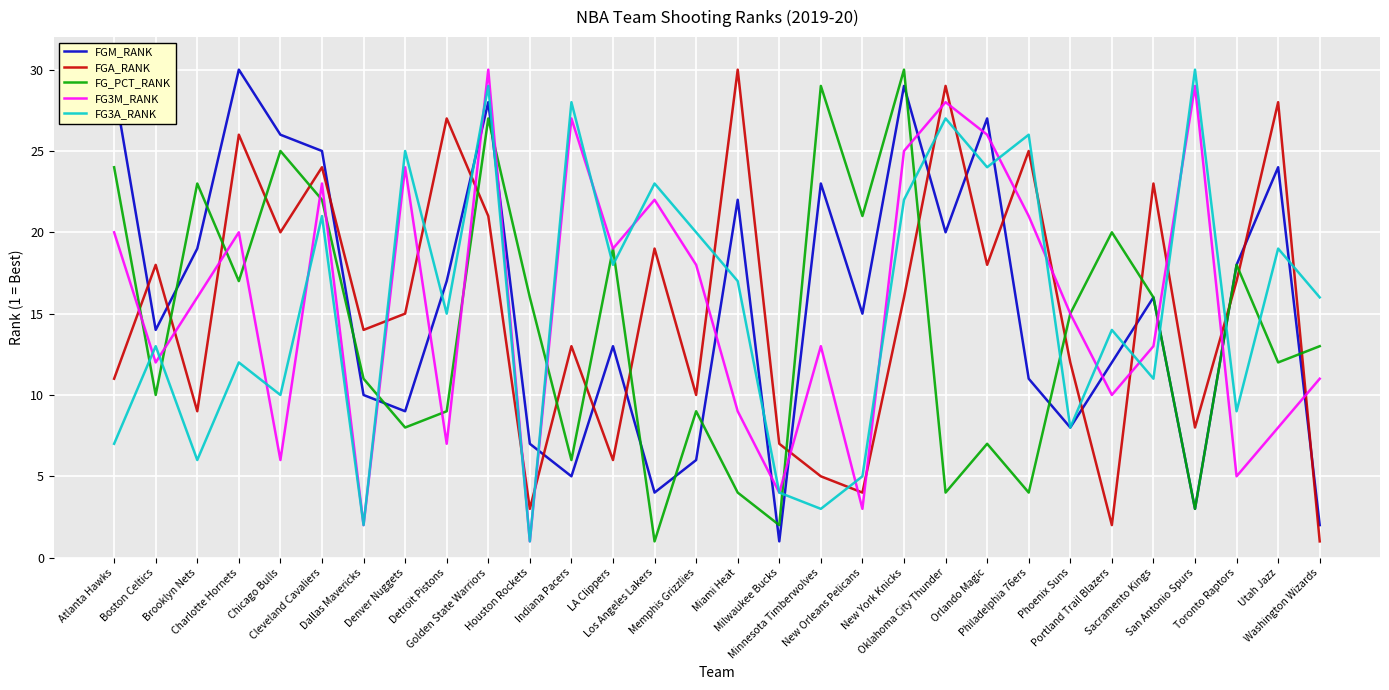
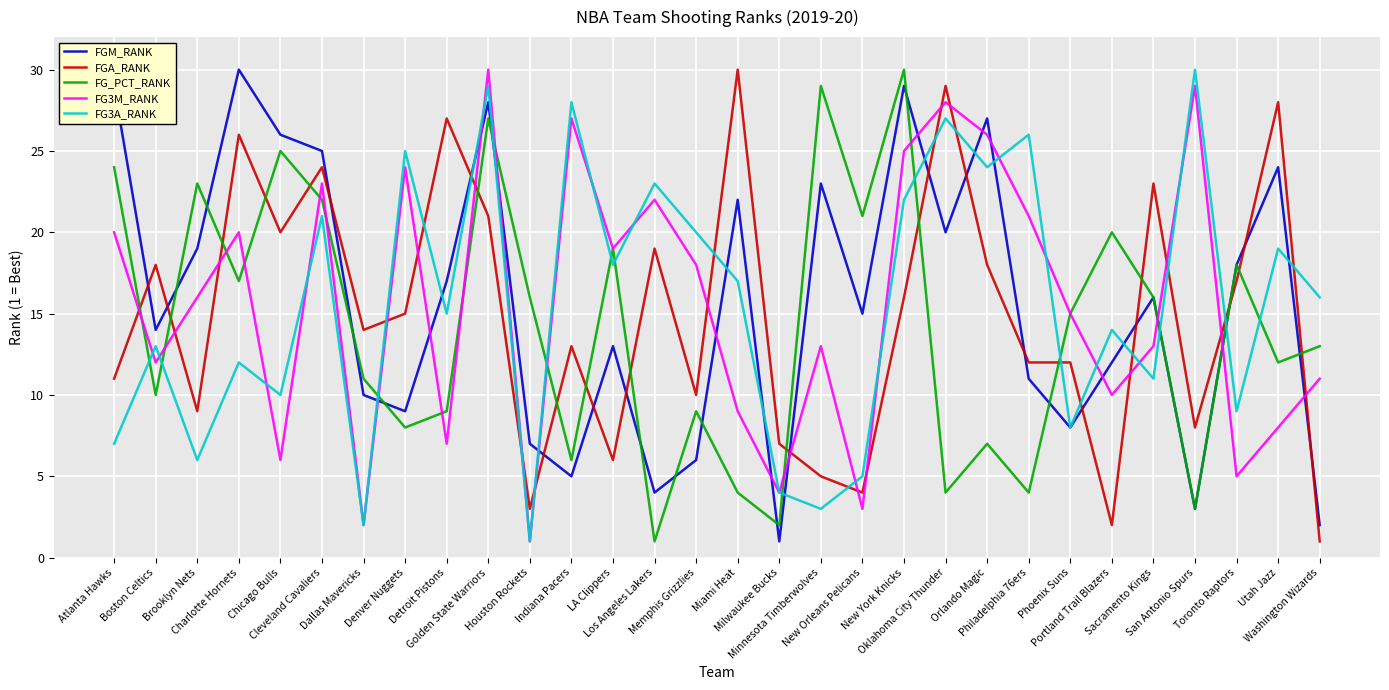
  {
    "FGM_RANK": {
      "Boston Celtics": 14,
      "Brooklyn Nets": 19,
      "Charlotte Hornets": 30,
      "Chicago Bulls": 26,
      "Cleveland Cavaliers": 25,
      "Dallas Mavericks": 10,
      "Denver Nuggets": 9,
      "Detroit Pistons": 17,
      "Golden State Warriors": 28,
      "Houston Rockets": 7,
      "Indiana Pacers": 5,
      "LA Clippers": 13,
      "Los Angeles Lakers": 4,
      "Memphis Grizzlies": 6,
      "Miami Heat": 22,
      "Milwaukee Bucks": 1,
      "Minnesota Timberwolves": 23,
      "New Orleans Pelicans": 15,
      "New York Knicks": 29,
      "Oklahoma City Thunder": 20,
      "Orlando Magic": 27,
      "Philadelphia 76ers": 11,
      "Portland Trail Blazers": 12,
      "Utah Jazz": 24,
      "Washington Wizards": 2
    },
    "FGA_RANK": {
      "Atlanta Hawks": 11,
      "Boston Celtics": 18,
      "Brooklyn Nets": 9,
      "Charlotte Hornets": 26,
      "Chicago Bulls": 20,
      "Cleveland Cavaliers": 24,
      "Dallas Mavericks": 14,
      "Denver Nuggets": 15,
      "Detroit Pistons": 27,
      "Golden State Warriors": 21,
      "Houston Rockets": 3,
      "Indiana Pacers": 13,
      "LA Clippers": 6,
      "Los Angeles Lakers": 19,
      "Memphis Grizzlies": 10,
      "Miami Heat": 30,
      "Milwaukee Bucks": 7,
      "Minnesota Timberwolves": 5,
      "New Orleans Pelicans": 4,
      "New York Knicks": 16,
      "Oklahoma City Thunder": 29,
      "Orlando Magic": 18,
-     "Philadelphia 76ers": 25,
+     "Philadelphia 76ers": 12,
      "Phoenix Suns": 12,
      "Portland Trail Blazers": 2,
      "Sacramento Kings": 23,
      "San Antonio Spurs": 8,
      "Toronto Raptors": 17,
      "Utah Jazz": 28,
      "Washington Wizards": 1
    },
    "FG_PCT_RANK": {
      "Atlanta Hawks": 24,
      "Boston Celtics": 10,
      "Brooklyn Nets": 23,
      "Charlotte Hornets": 17,
      "Chicago Bulls": 25,
      "Cleveland Cavaliers": 22,
      "Dallas Mavericks": 11,
      "Denver Nuggets": 8,
      "Detroit Pistons": 9,
      "Golden State Warriors": 27,
      "Houston Rockets": 16,
      "Indiana Pacers": 6,
      "Los Angeles Lakers": 1,
      "Memphis Grizzlies": 9,
      "Miami Heat": 4,
      "Milwaukee Bucks": 2,
      "Minnesota Timberwolves": 29,
      "New Orleans Pelicans": 21,
      "New York Knicks": 30,
      "Oklahoma City Thunder": 4,
      "Orlando Magic": 7,
      "Philadelphia 76ers": 4,
      "Portland Trail Blazers": 20,
      "Utah Jazz": 12,
      "Washington Wizards": 13
    },
    "FG3M_RANK": {
      "Atlanta Hawks": 20,
      "Boston Celtics": 12,
      "Brooklyn Nets": 16,
      "Charlotte Hornets": 20,
      "Chicago Bulls": 6,
      "Cleveland Cavaliers": 23,
      "Denver Nuggets": 24,
      "Detroit Pistons": 7,
      "Golden State Warriors": 30,
      "Indiana Pacers": 27,
      "Los Angeles Lakers": 22,
      "Memphis Grizzlies": 18,
      "Miami Heat": 9,
      "Minnesota Timberwolves": 13,
      "New Orleans Pelicans": 3,
      "New York Knicks": 25,
      "Oklahoma City Thunder": 28,
      "Orlando Magic": 26,
      "Philadelphia 76ers": 21,
      "Portland Trail Blazers": 10,
      "Sacramento Kings": 13,
      "San Antonio Spurs": 29,
      "Toronto Raptors": 5,
      "Utah Jazz": 8,
      "Washington Wizards": 11
    },
    "FG3A_RANK": {
      "Atlanta Hawks": 7,
      "Boston Celtics": 13,
      "Brooklyn Nets": 6,
      "Charlotte Hornets": 12,
      "Chicago Bulls": 10,
      "Cleveland Cavaliers": 21,
      "Denver Nuggets": 25,
      "Detroit Pistons": 15,
      "Golden State Warriors": 29,
      "Indiana Pacers": 28,
      "LA Clippers": 18,
      "Los Angeles Lakers": 23,
      "Memphis Grizzlies": 20,
      "Miami Heat": 17,
      "Minnesota Timberwolves": 3,
      "New Orleans Pelicans": 5,
      "New York Knicks": 22,
      "Oklahoma City Thunder": 27,
      "Orlando Magic": 24,
      "Philadelphia 76ers": 26,
      "Portland Trail Blazers": 14,
      "Sacramento Kings": 11,
      "San Antonio Spurs": 30,
      "Toronto Raptors": 9,
      "Utah Jazz": 19,
      "Washington Wizards": 16
    }
  }
